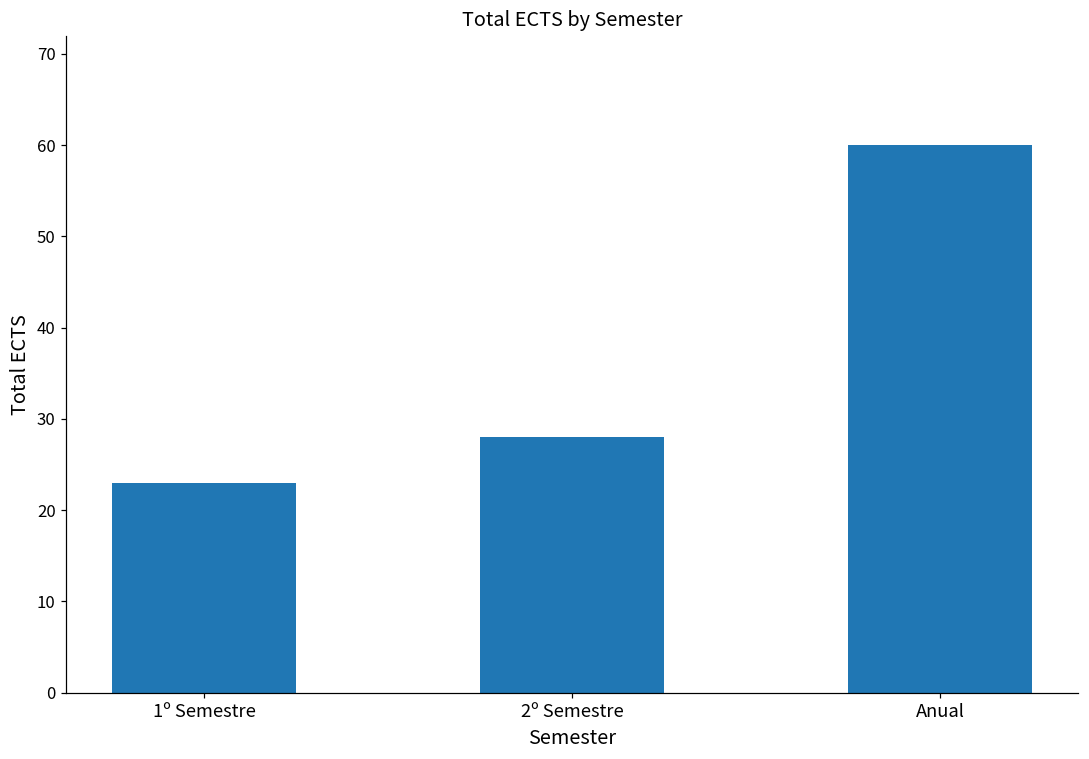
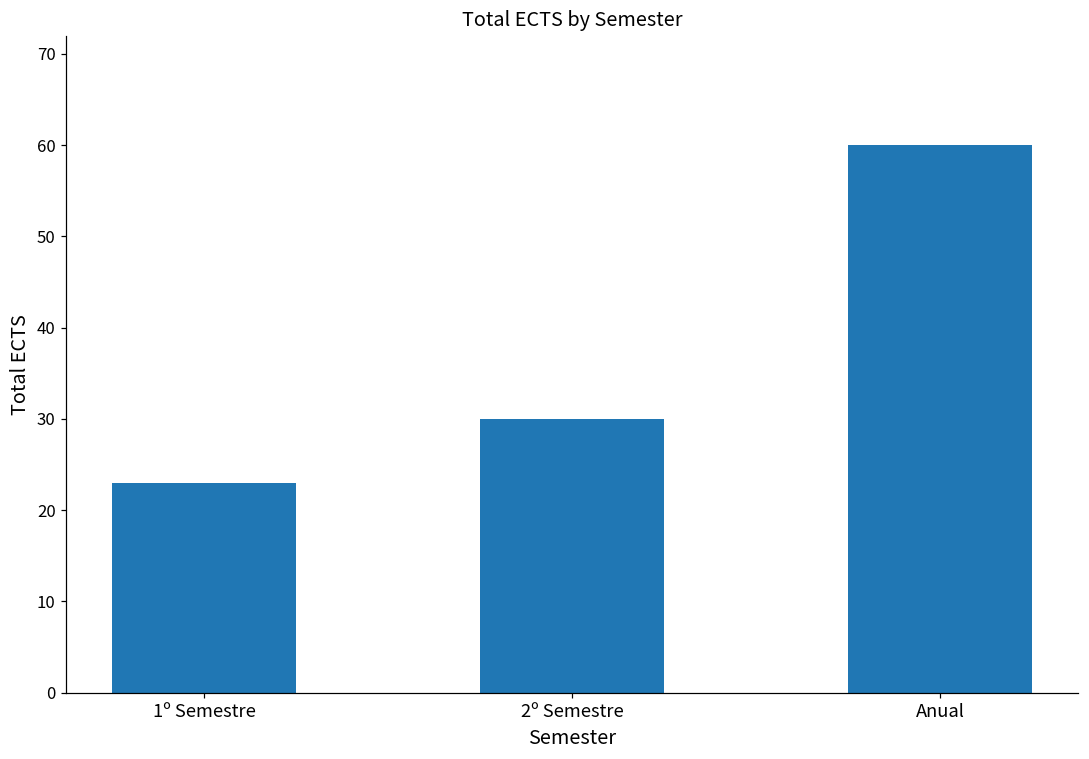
  {
    "1º Semestre": 23,
-   "2º Semestre": 28,
+   "2º Semestre": 30,
    "Anual": 60
  }
